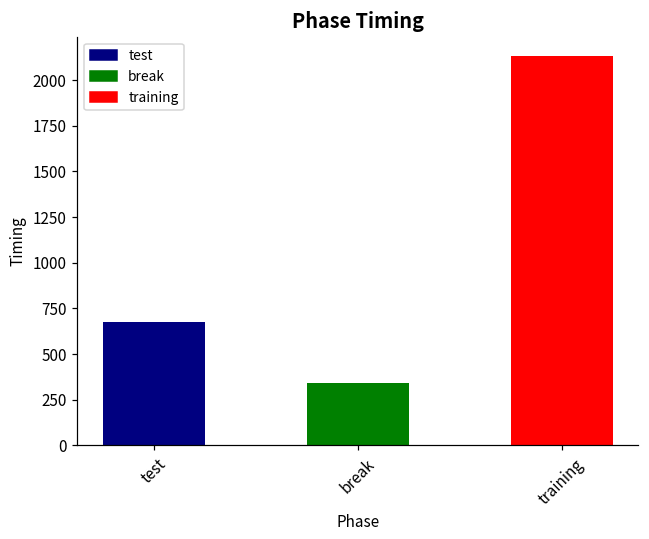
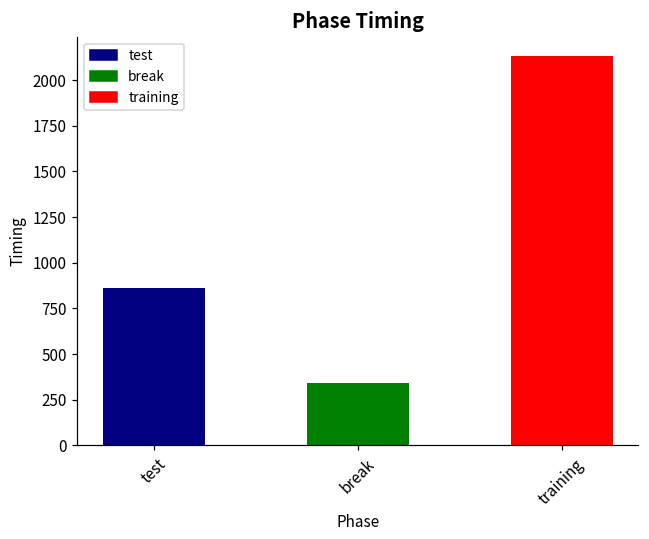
  {
-   "test": 670,
+   "test": 860,
    "break": 340,
    "training": 2130
  }
